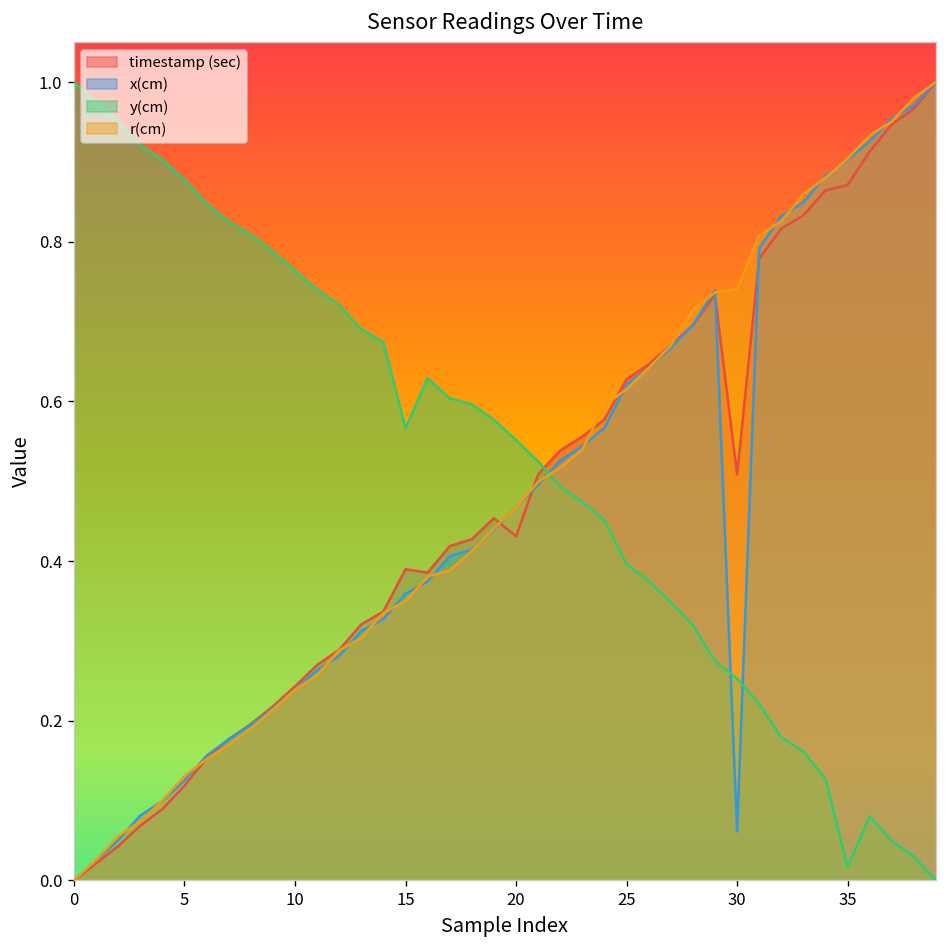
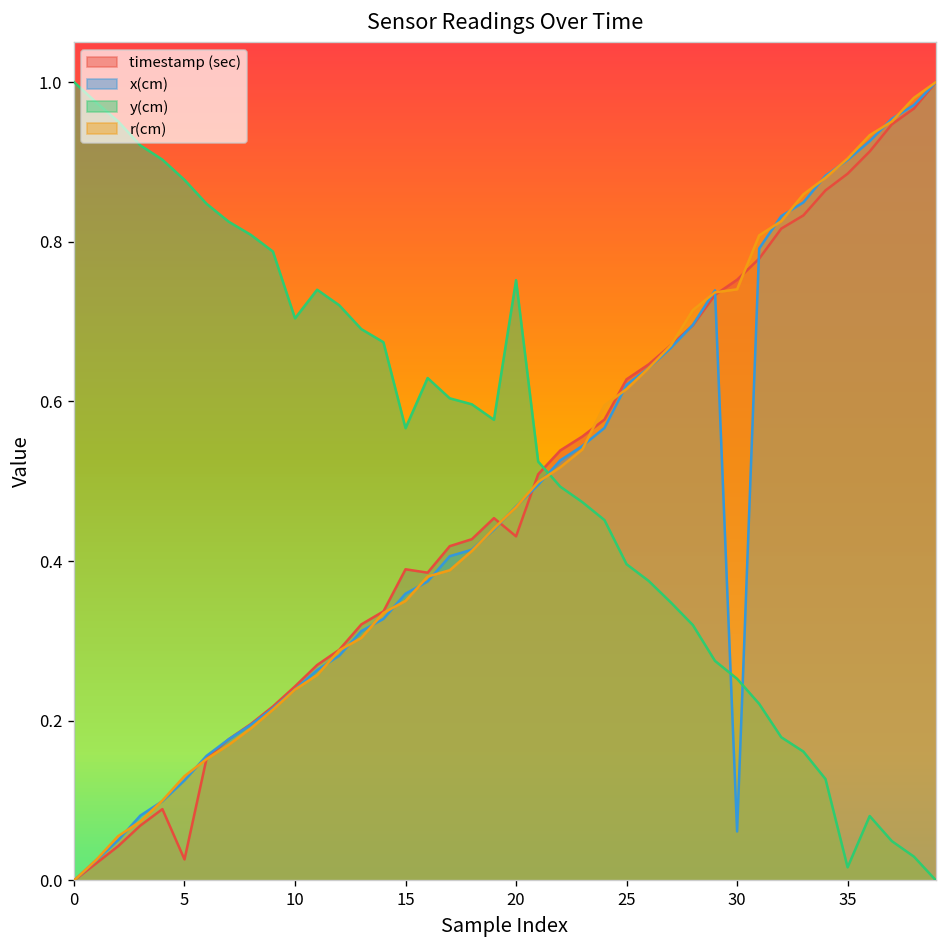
  {
    "timestamp (sec)": {
-     "5": 0.12,
+     "5": 0.03,
      "10": 0.24,
      "15": 0.39,
      "20": 0.43,
      "25": 0.63,
-     "30": 0.51,
-     "35": 0.87
+     "30": 0.75,
+     "35": 0.89
    },
    "x(cm)": {
      "5": 0.13,
      "15": 0.36,
      "25": 0.62,
      "30": 0.06
    },
    "y(cm)": {
      "0": 1.00,
      "5": 0.88,
-     "10": 0.76,
+     "10": 0.70,
      "15": 0.57,
-     "20": 0.55,
+     "20": 0.75,
      "25": 0.40,
      "30": 0.25,
      "35": 0.02
    },
    "r(cm)": {
      "5": 0.13,
      "15": 0.35,
      "25": 0.62,
      "30": 0.74
    }
  }
